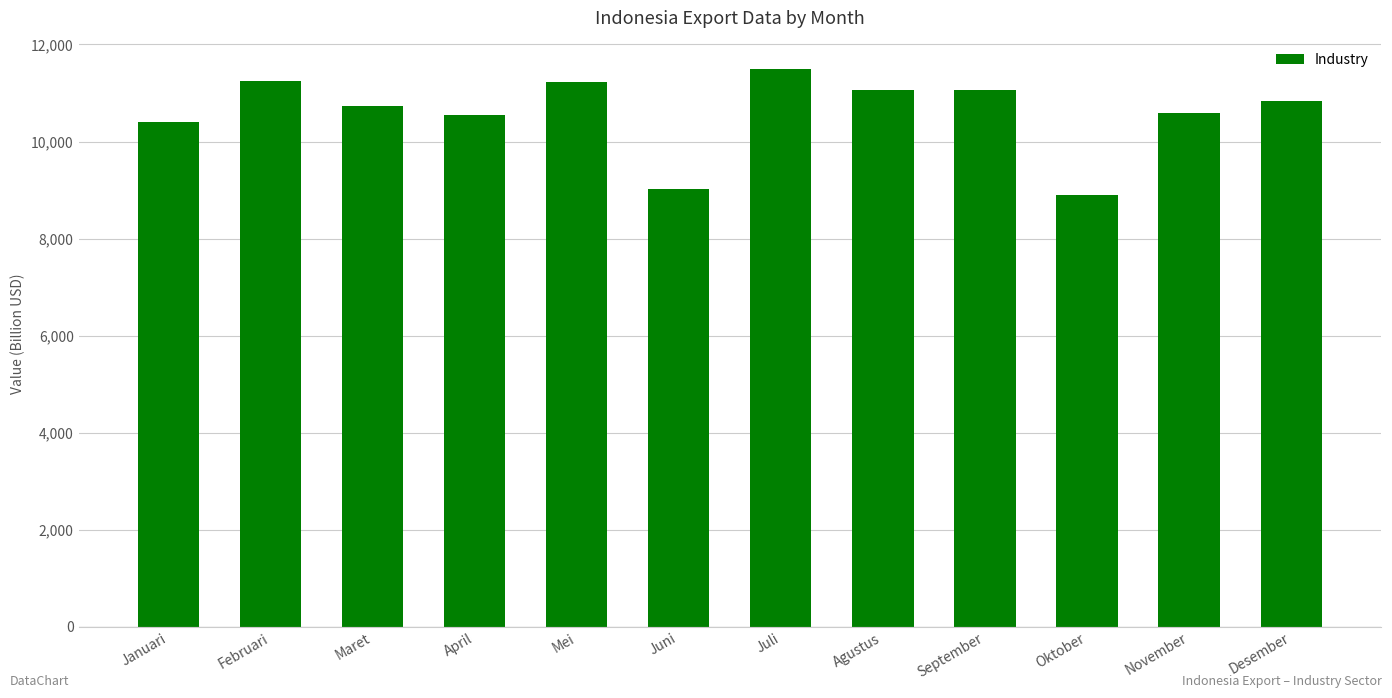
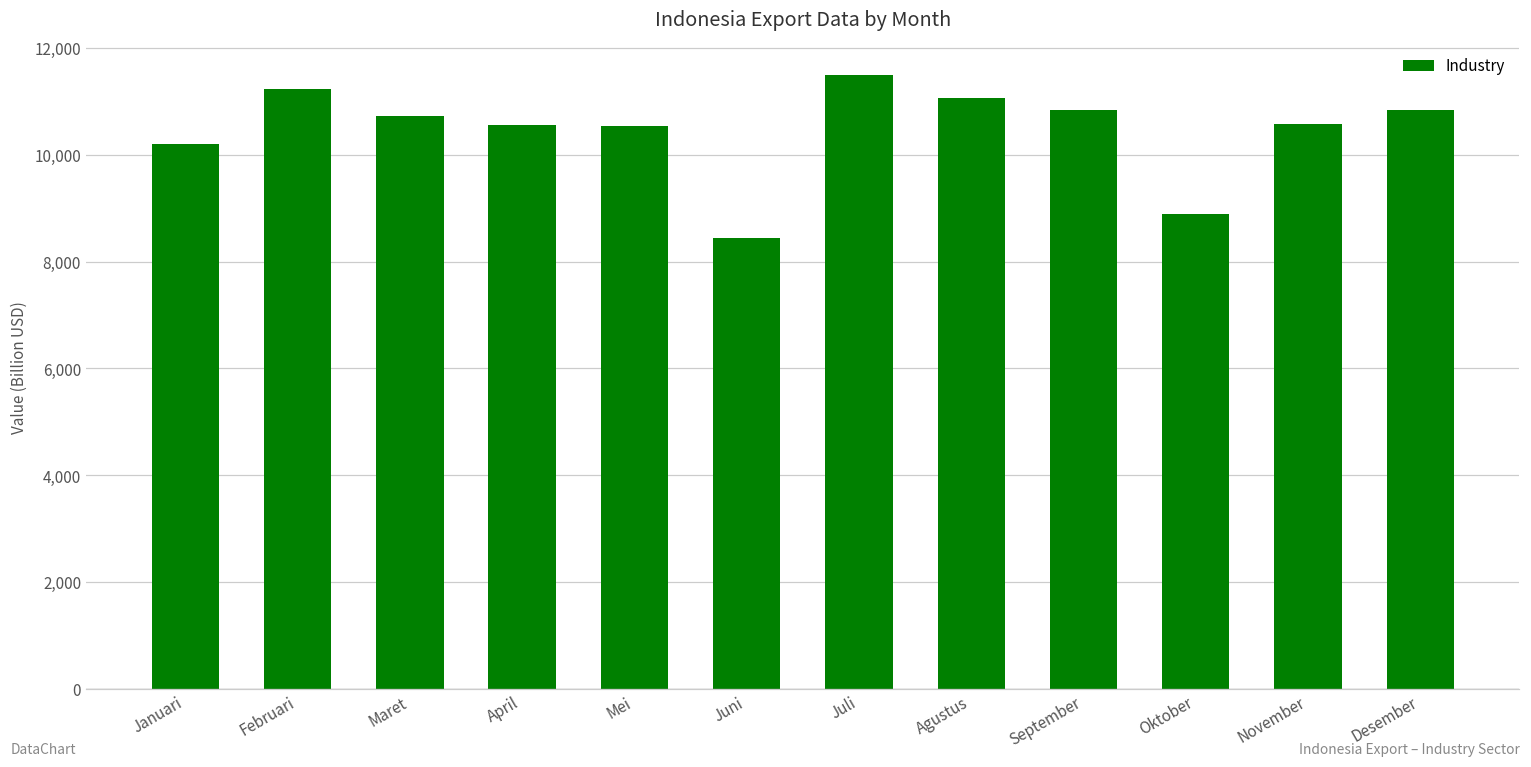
  {
-   "Januari": "10,400",
+   "Januari": "10,200",
    "Februari": "11,200",
    "Maret": "10,700",
    "April": "10,600",
-   "Mei": "11,200",
-   "Juni": "9,000",
+   "Mei": "10,500",
+   "Juni": "8,500",
    "Juli": "11,500",
    "Agustus": "11,100",
-   "September": "11,100",
+   "September": "10,800",
    "Oktober": "8,900",
    "November": "10,600",
    "Desember": "10,800"
  }
